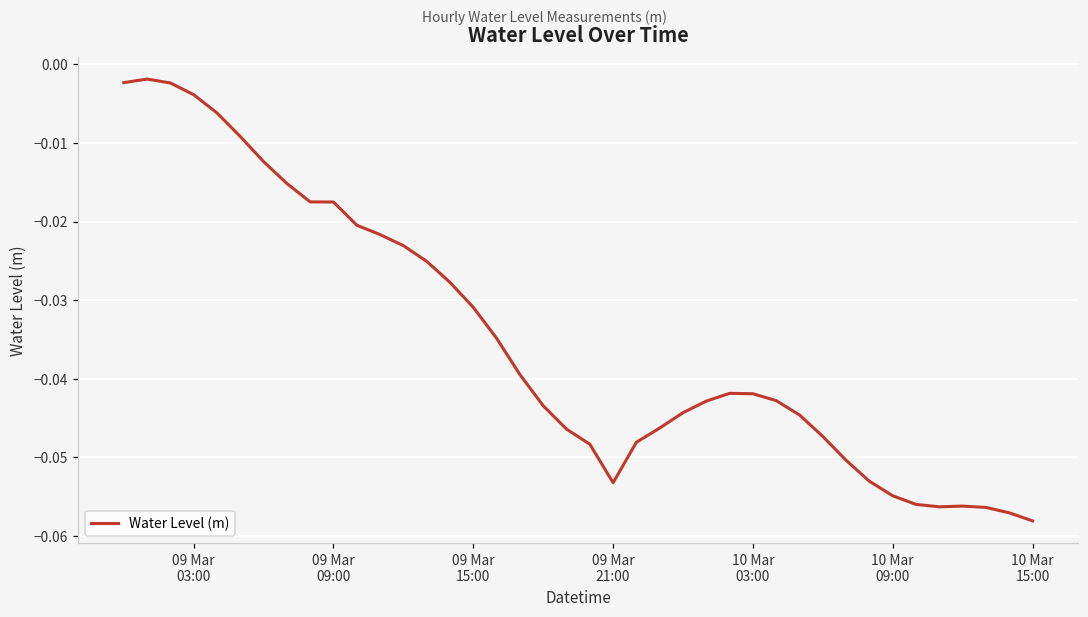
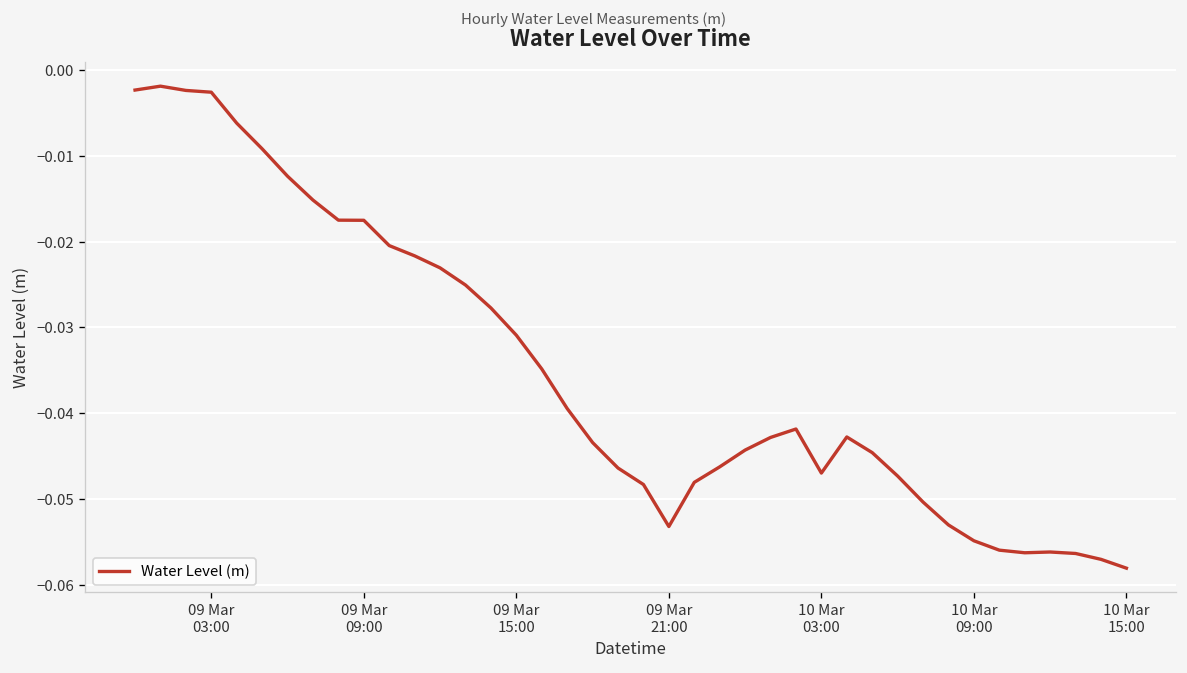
  {
-   "09 Mar 03:00": -0.004,
+   "09 Mar 03:00": -0.003,
    "09 Mar 09:00": -0.018,
    "09 Mar 15:00": -0.031,
    "09 Mar 21:00": -0.053,
-   "10 Mar 03:00": -0.042,
+   "10 Mar 03:00": -0.047,
    "10 Mar 09:00": -0.055,
    "10 Mar 15:00": -0.058
  }
